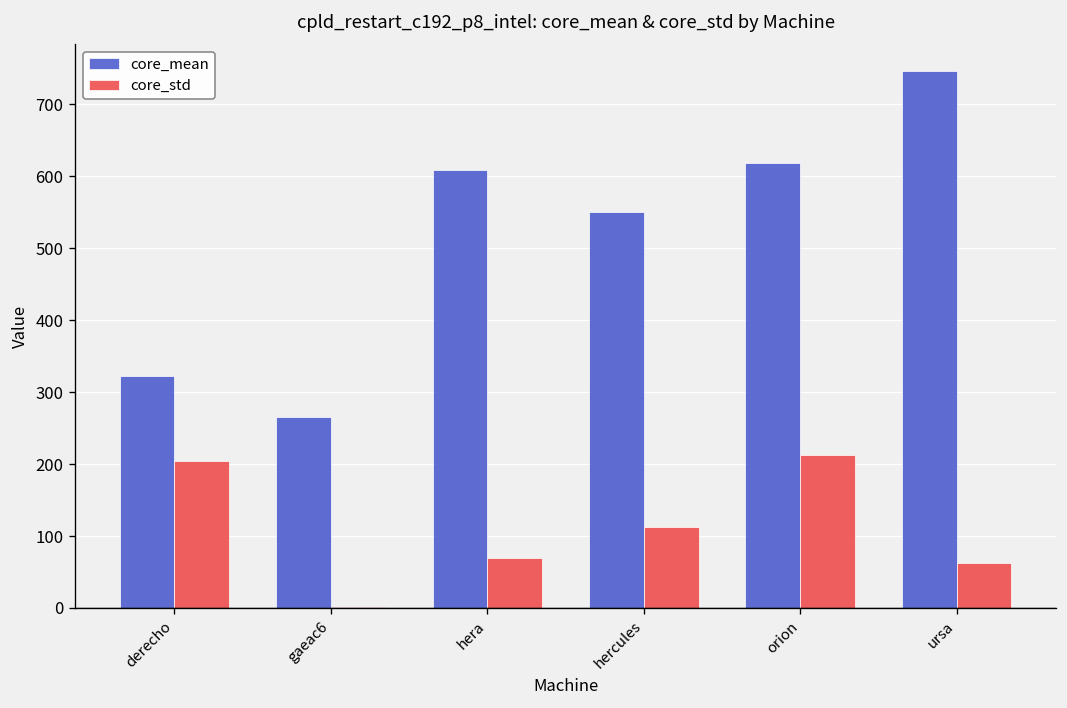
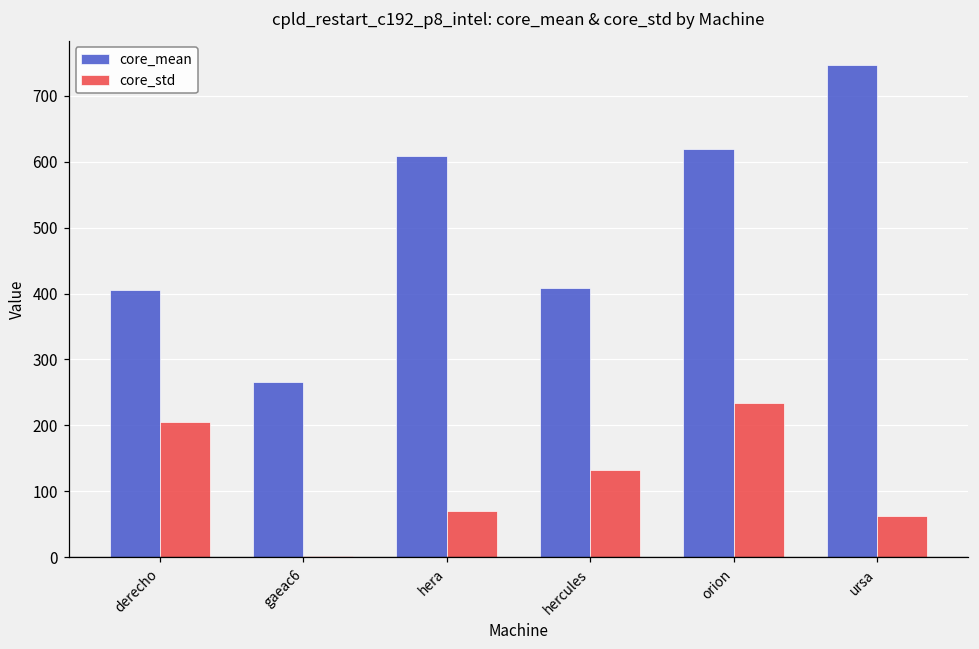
  {
    "core_mean": {
-     "derecho": 320,
+     "derecho": 410,
      "gaeac6": 270,
      "hera": 610,
-     "hercules": 550,
+     "hercules": 410,
      "orion": 620,
      "ursa": 750
    },
    "core_std": {
      "derecho": 200,
      "hera": 70,
-     "hercules": 110,
-     "orion": 210,
+     "hercules": 130,
+     "orion": 230,
      "ursa": 60
    }
  }
